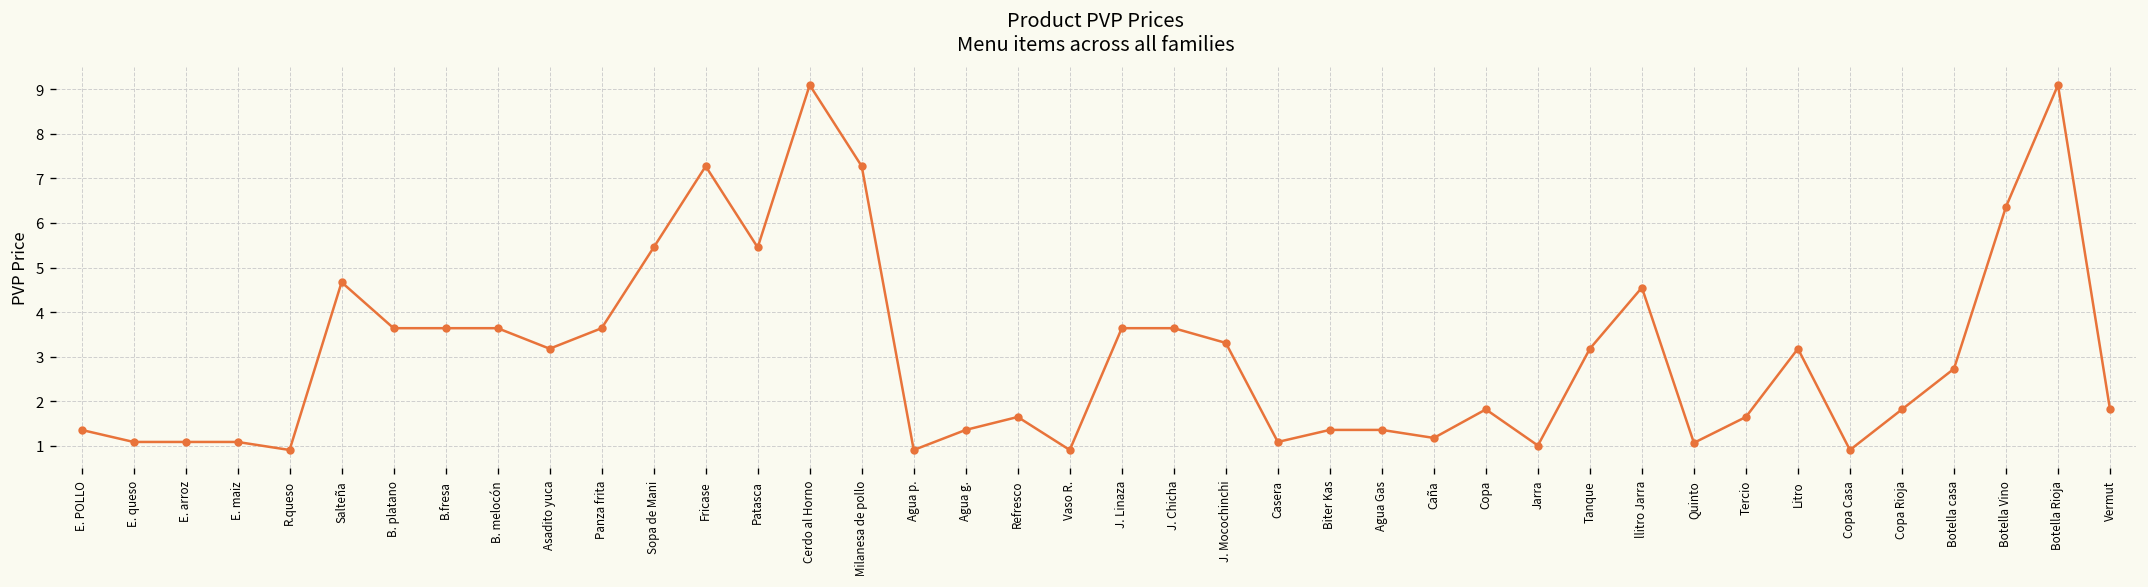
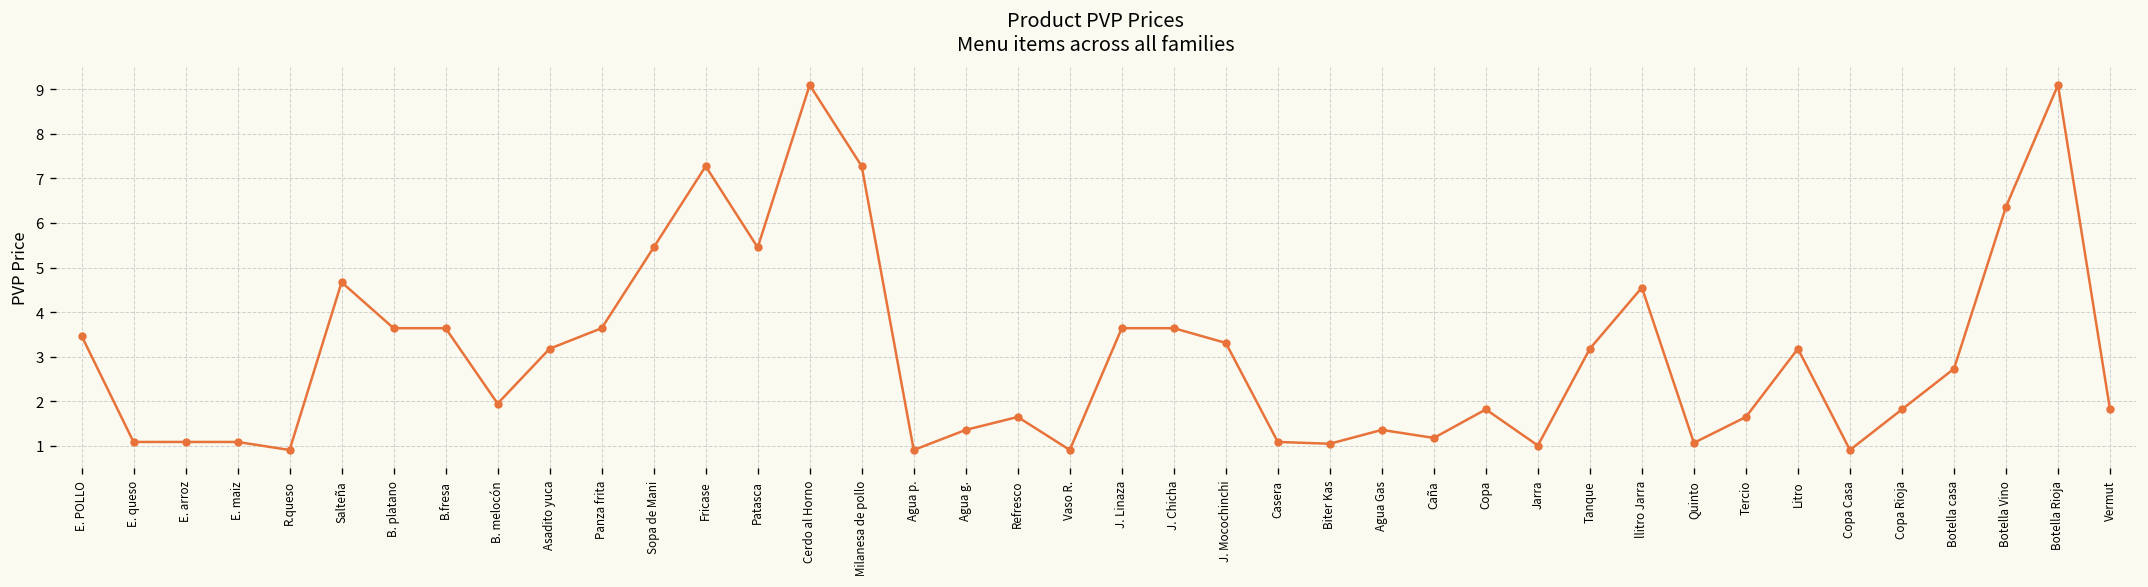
  {
-   "E. POLLO": 1.4,
+   "E. POLLO": 3.5,
    "E. queso": 1.1,
    "E. arroz": 1.1,
    "E. maiz": 1.1,
    "R.queso": 0.9,
    "Salteña": 4.7,
    "B. platano": 3.6,
    "B.fresa": 3.6,
-   "B. melocón": 3.6,
+   "B. melocón": 2.0,
    "Asadito yuca": 3.2,
    "Panza frita": 3.6,
    "Sopa de Mani": 5.5,
    "Fricase": 7.3,
    "Patasca": 5.5,
    "Cerdo al Horno": 9.1,
    "Milanesa de pollo": 7.3,
    "Agua p.": 0.9,
    "Agua g.": 1.4,
    "Refresco": 1.7,
    "Vaso R.": 0.9,
    "J. Linaza": 3.6,
    "J. Chicha": 3.6,
    "J. Mocochinchi": 3.3,
    "Casera": 1.1,
-   "Biter Kas": 1.4,
+   "Biter Kas": 1.1,
    "Agua Gas": 1.4,
    "Caña": 1.2,
    "Copa": 1.8,
    "Jarra": 1.0,
    "Tanque": 3.2,
    "llitro Jarra": 4.6,
    "Quinto": 1.1,
    "Tercio": 1.7,
    "Litro": 3.2,
    "Copa Casa": 0.9,
    "Copa Rioja": 1.8,
    "Botella casa": 2.7,
    "Botella Vino": 6.4,
    "Botella Rioja": 9.1,
    "Vermut": 1.8
  }
